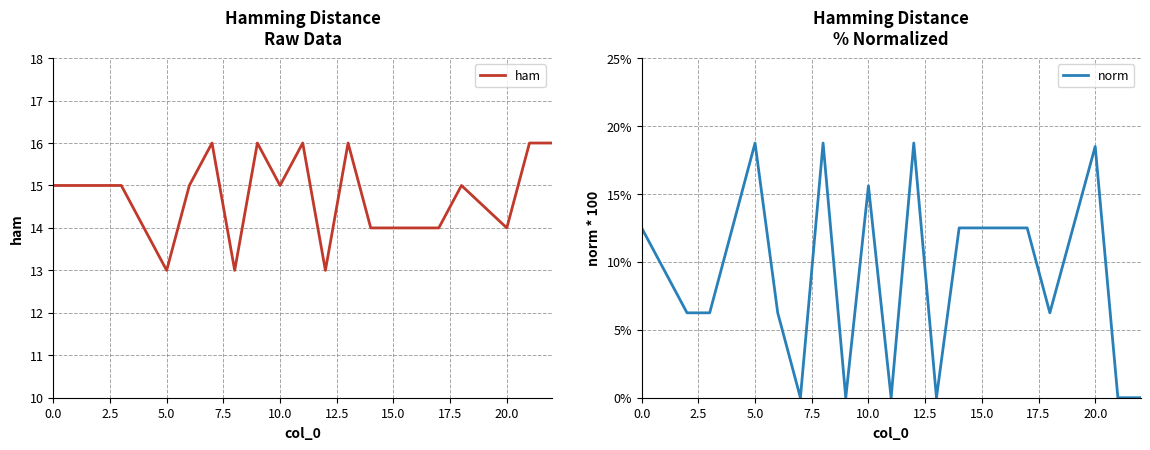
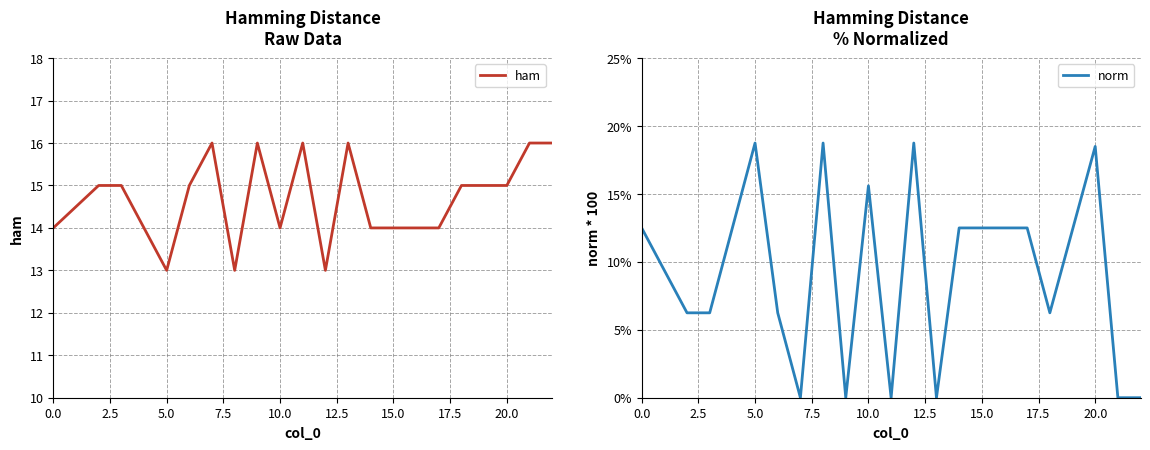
  {
    "Hamming Distance Raw Data": {
-     "0.0": "15",
+     "0.0": "14",
      "5.0": "13",
-     "10.0": "15",
-     "20.0": "14"
+     "10.0": "14",
+     "20.0": "15"
    },
    "Hamming Distance % Normalized": {
      "0.0": "12.5%",
      "5.0": "18.8%",
      "10.0": "15.6%",
      "20.0": "18.5%"
    }
  }
